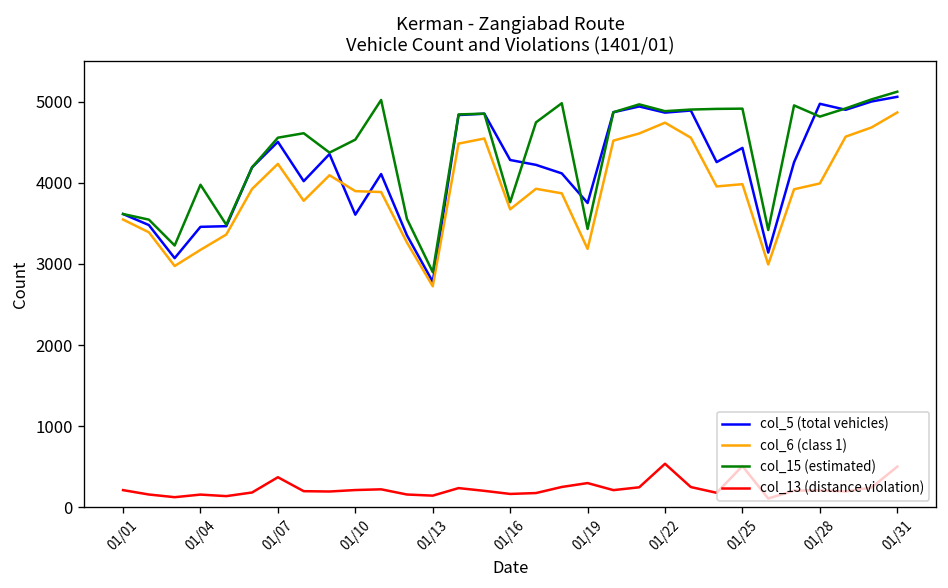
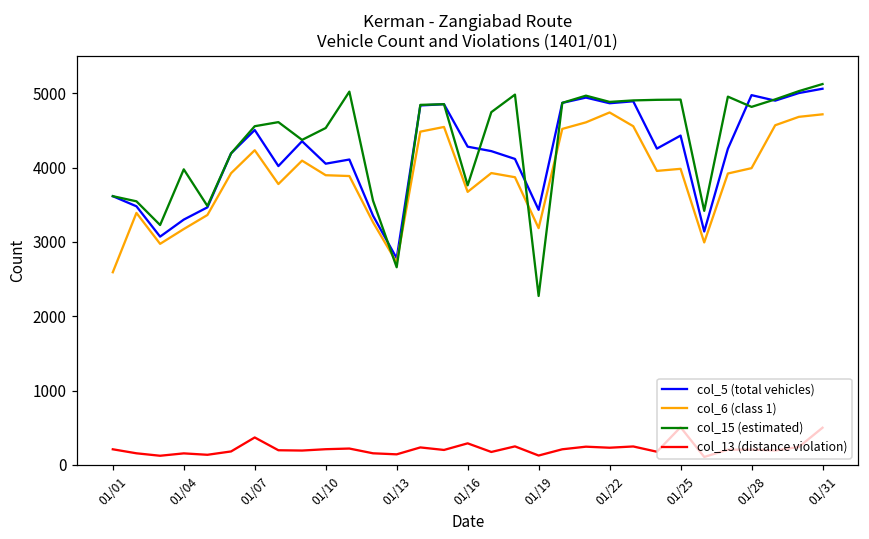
  {
    "col_5 (total vehicles)": {
-     "01/04": 3500,
+     "01/04": 3300,
      "01/07": 4500,
-     "01/10": 3600,
+     "01/10": 4100,
      "01/13": 2800,
      "01/16": 4300,
-     "01/19": 3800,
+     "01/19": 3400,
      "01/25": 4400,
      "01/28": 5000,
      "01/31": 5100
    },
    "col_6 (class 1)": {
-     "01/01": 3500,
+     "01/01": 2600,
      "01/04": 3200,
      "01/07": 4200,
      "01/10": 3900,
      "01/13": 2700,
      "01/16": 3700,
      "01/19": 3200,
      "01/22": 4700,
      "01/25": 4000,
      "01/28": 4000,
-     "01/31": 4900
+     "01/31": 4700
    },
    "col_15 (estimated)": {
      "01/04": 4000,
      "01/07": 4600,
      "01/10": 4500,
-     "01/13": 2900,
+     "01/13": 2700,
      "01/16": 3800,
-     "01/19": 3400,
+     "01/19": 2300,
      "01/25": 4900,
      "01/28": 4800,
      "01/31": 5100
    },
    "col_13 (distance violation)": {
      "01/01": 200,
      "01/04": 200,
      "01/07": 400,
      "01/10": 200,
      "01/13": 100,
-     "01/16": 200,
-     "01/19": 300,
-     "01/22": 500
+     "01/16": 300,
+     "01/19": 100,
+     "01/22": 200
    }
  }
